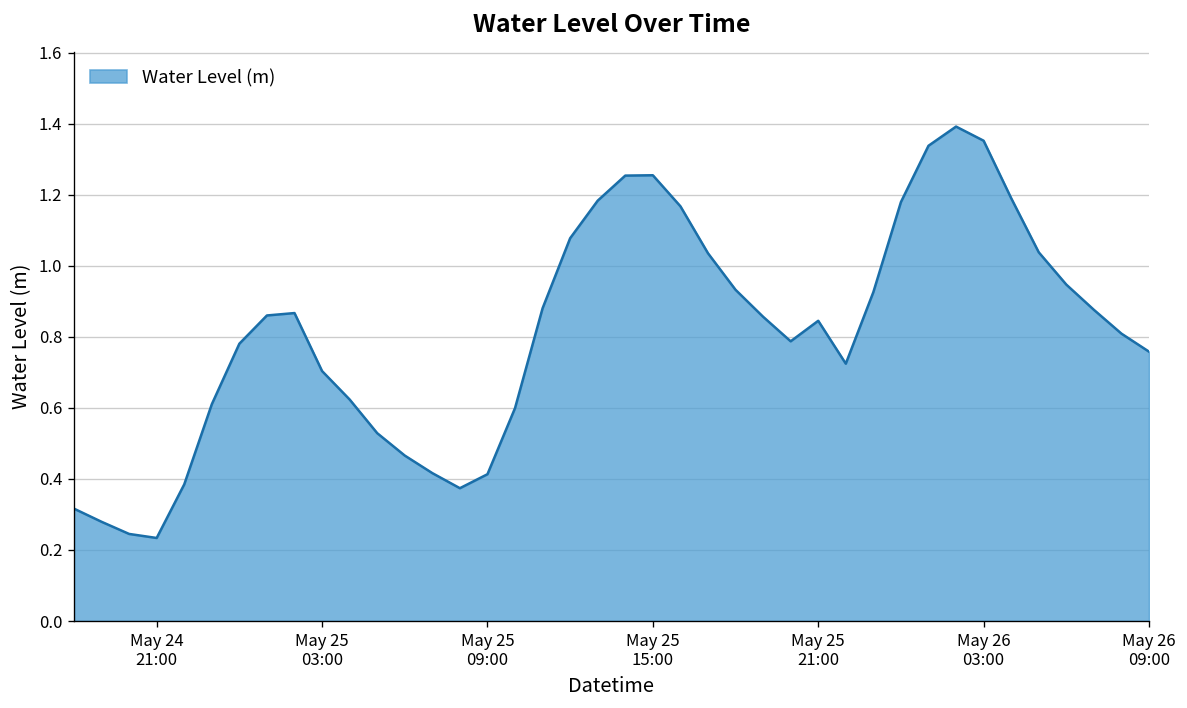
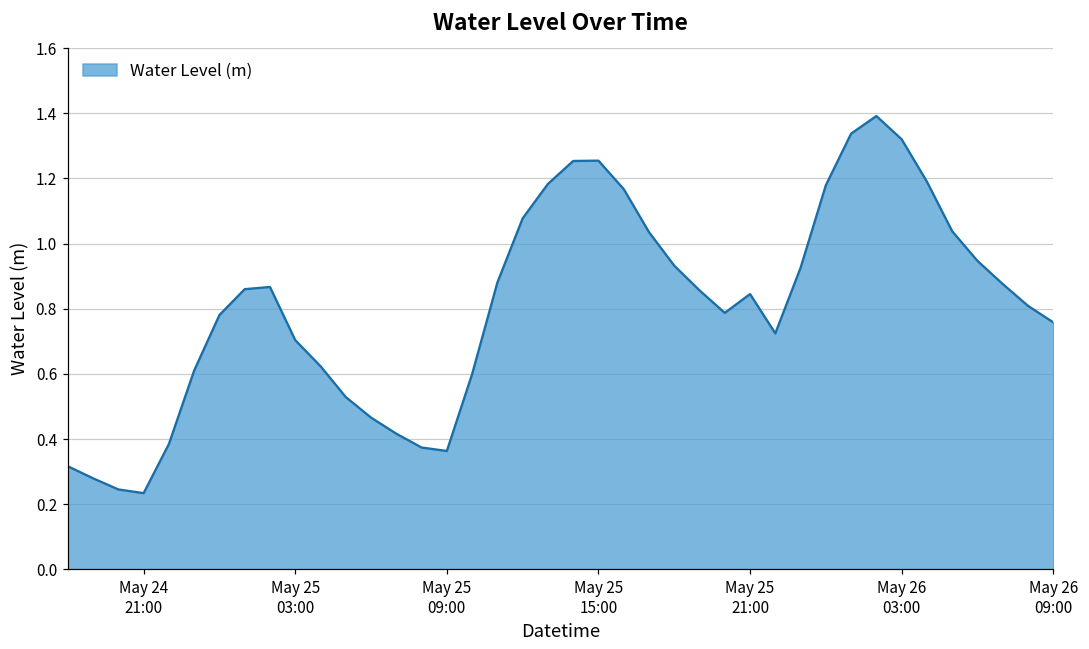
  {
    "May 24 21:00": 0.23,
    "May 25 03:00": 0.70,
-   "May 25 09:00": 0.41,
+   "May 25 09:00": 0.36,
    "May 25 15:00": 1.25,
    "May 25 21:00": 0.85,
-   "May 26 03:00": 1.35,
+   "May 26 03:00": 1.32,
    "May 26 09:00": 0.76
  }
